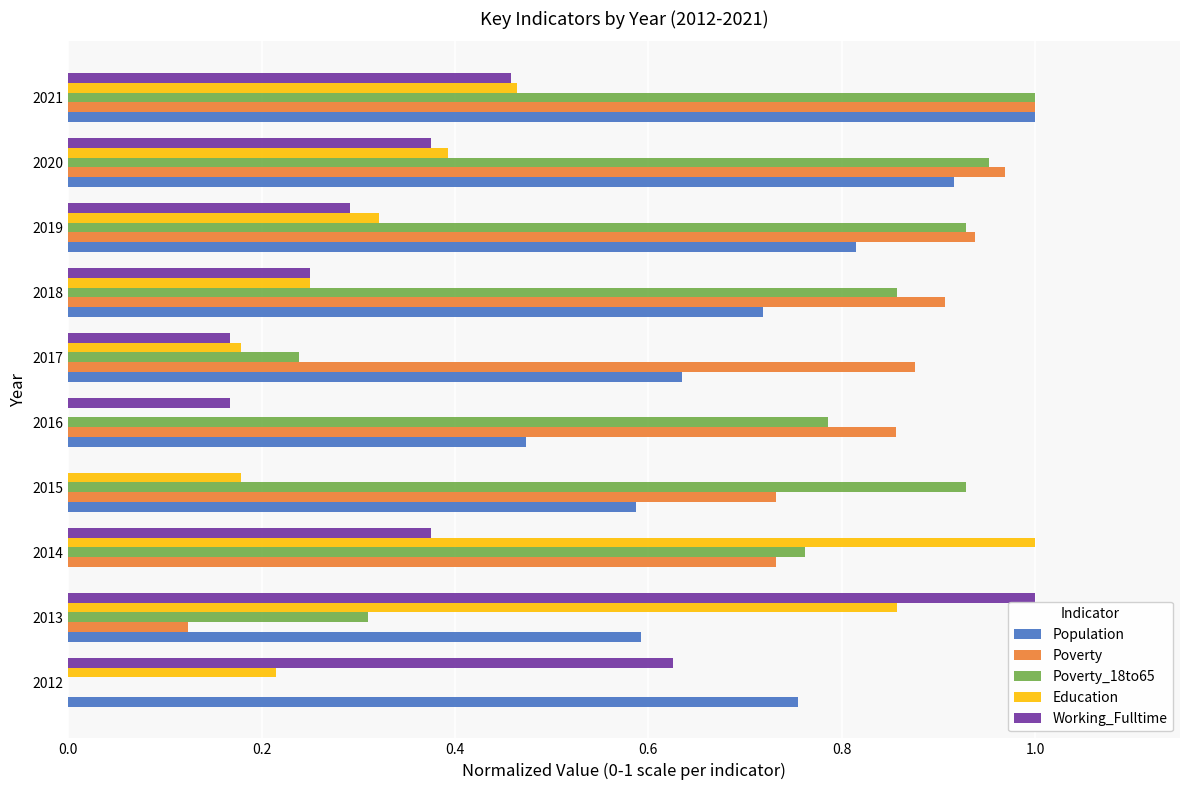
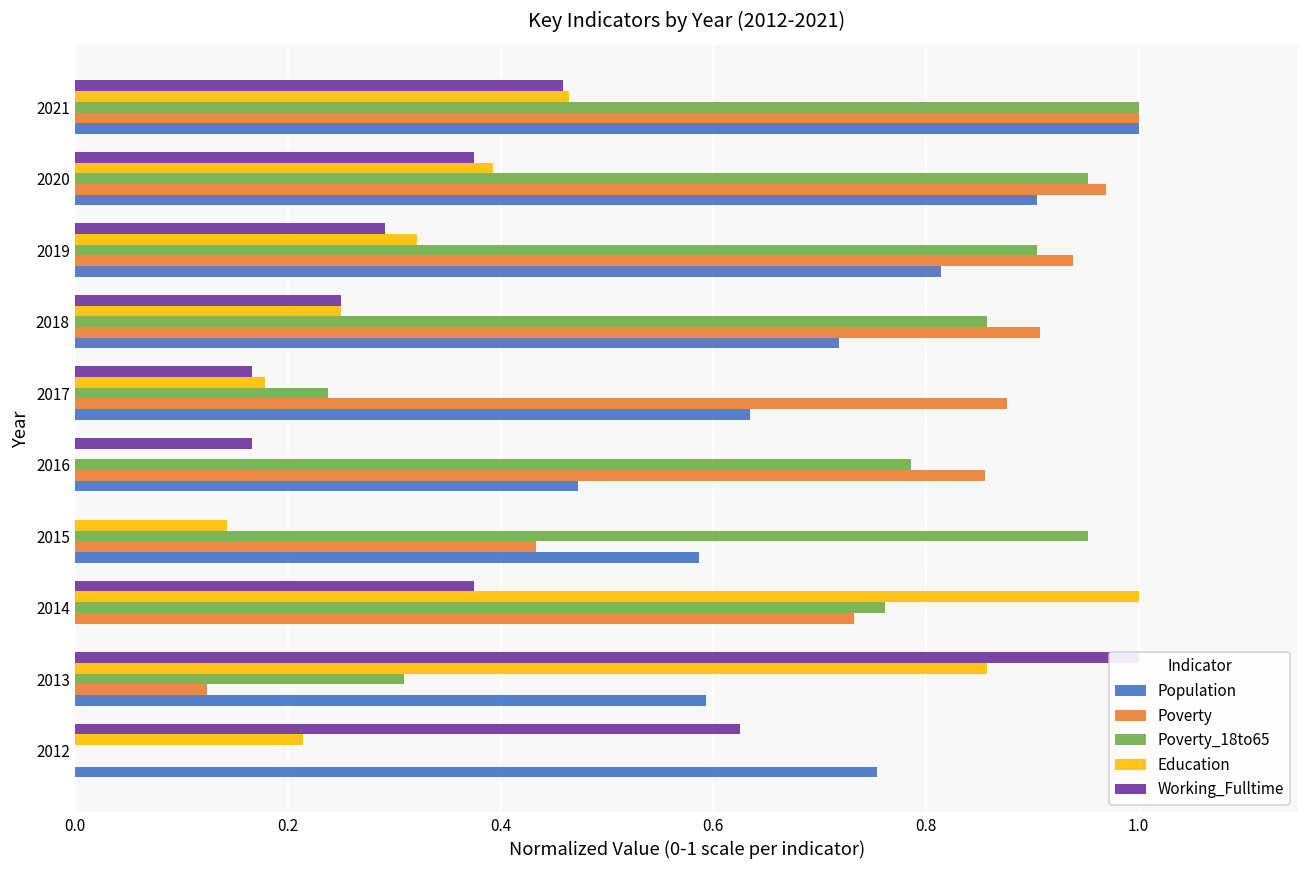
  {
    "Population": {
      "2021": 1.00,
-     "2020": 0.92,
+     "2020": 0.90,
      "2019": 0.81,
      "2018": 0.72,
      "2017": 0.63,
      "2016": 0.47,
      "2015": 0.59,
      "2014": 0.00,
      "2013": 0.59,
      "2012": 0.75
    },
    "Poverty": {
      "2021": 1.00,
      "2020": 0.97,
      "2019": 0.94,
      "2018": 0.91,
      "2017": 0.88,
      "2016": 0.86,
-     "2015": 0.73,
+     "2015": 0.43,
      "2014": 0.73,
      "2013": 0.12,
      "2012": 0.00
    },
    "Poverty_18to65": {
      "2021": 1.00,
      "2020": 0.95,
-     "2019": 0.93,
+     "2019": 0.90,
      "2018": 0.86,
      "2017": 0.24,
      "2016": 0.79,
-     "2015": 0.93,
+     "2015": 0.95,
      "2014": 0.76,
      "2013": 0.31,
      "2012": 0.00
    },
    "Education": {
      "2021": 0.46,
      "2020": 0.39,
      "2019": 0.32,
      "2018": 0.25,
      "2017": 0.18,
      "2016": 0.00,
-     "2015": 0.18,
+     "2015": 0.14,
      "2014": 1.00,
      "2013": 0.86,
      "2012": 0.21
    },
    "Working_Fulltime": {
      "2021": 0.46,
      "2020": 0.38,
      "2019": 0.29,
      "2018": 0.25,
      "2017": 0.17,
      "2016": 0.17,
      "2015": 0.00,
      "2014": 0.38,
      "2013": 1.00,
      "2012": 0.63
    }
  }
